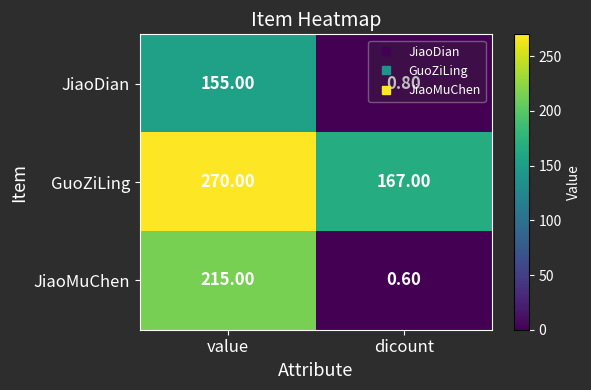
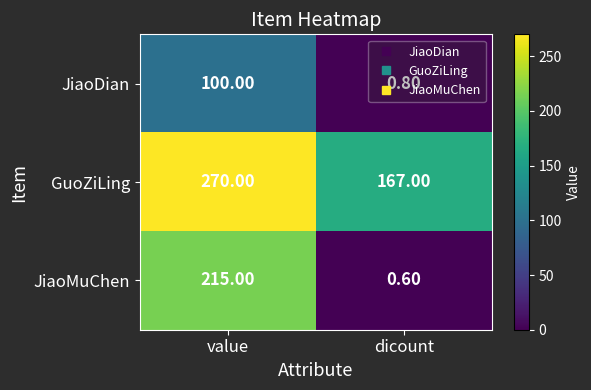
  {
    "JiaoDian": {
-     "value": 155.00
+     "value": 100.00
    },
    "GuoZiLing": {
      "value": 270.00,
      "dicount": 167.00
    },
    "JiaoMuChen": {
      "value": 215.00,
      "dicount": 0.60
    }
  }
